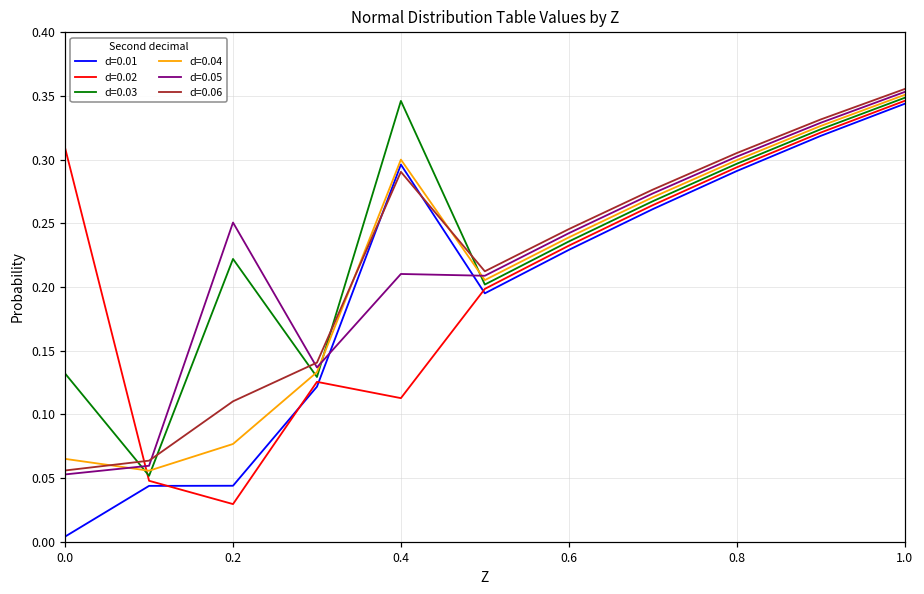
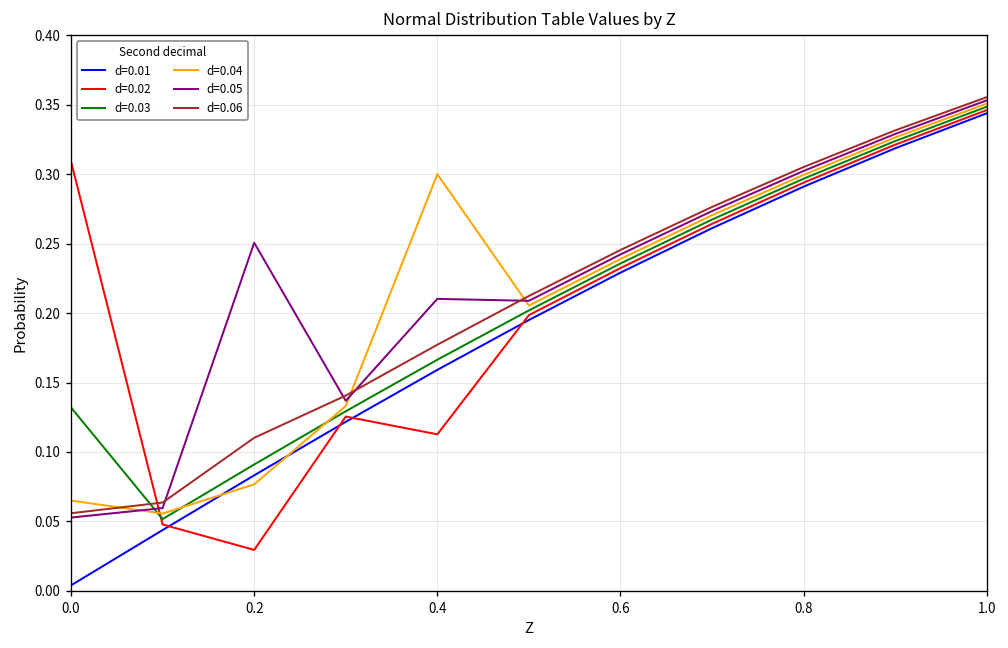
  {
    "d=0.01": {
      "0.0": 0.004,
-     "0.2": 0.044,
-     "0.4": 0.296,
+     "0.2": 0.083,
+     "0.4": 0.159,
      "0.6": 0.229,
      "0.8": 0.291,
      "1.0": 0.344
    },
    "d=0.02": {
      "0.0": 0.309,
      "0.2": 0.030,
      "0.4": 0.113,
      "0.6": 0.232,
      "0.8": 0.294,
      "1.0": 0.346
    },
    "d=0.03": {
      "0.0": 0.132,
-     "0.2": 0.222,
-     "0.4": 0.346,
+     "0.2": 0.091,
+     "0.4": 0.166,
      "0.6": 0.236,
      "0.8": 0.297,
      "1.0": 0.349
    },
    "d=0.04": {
      "0.0": 0.065,
      "0.2": 0.077,
      "0.4": 0.300,
      "0.6": 0.239,
      "0.8": 0.300,
      "1.0": 0.351
    },
    "d=0.05": {
      "0.0": 0.053,
      "0.2": 0.251,
      "0.4": 0.210,
      "0.6": 0.242,
      "0.8": 0.302,
      "1.0": 0.353
    },
    "d=0.06": {
      "0.0": 0.056,
      "0.2": 0.110,
-     "0.4": 0.290,
+     "0.4": 0.177,
      "0.6": 0.245,
      "0.8": 0.305,
      "1.0": 0.355
    }
  }
